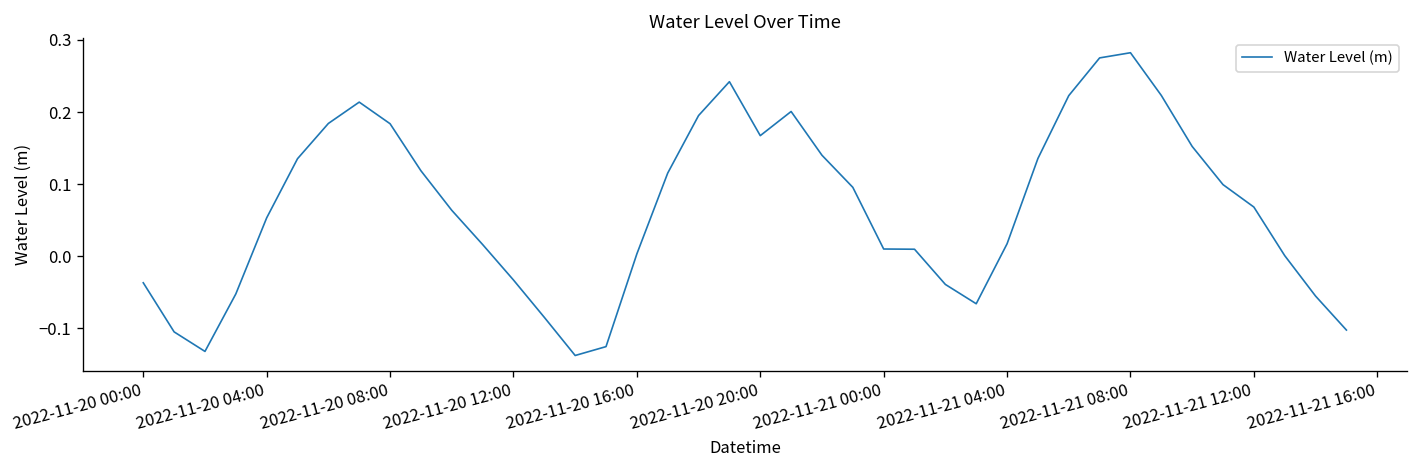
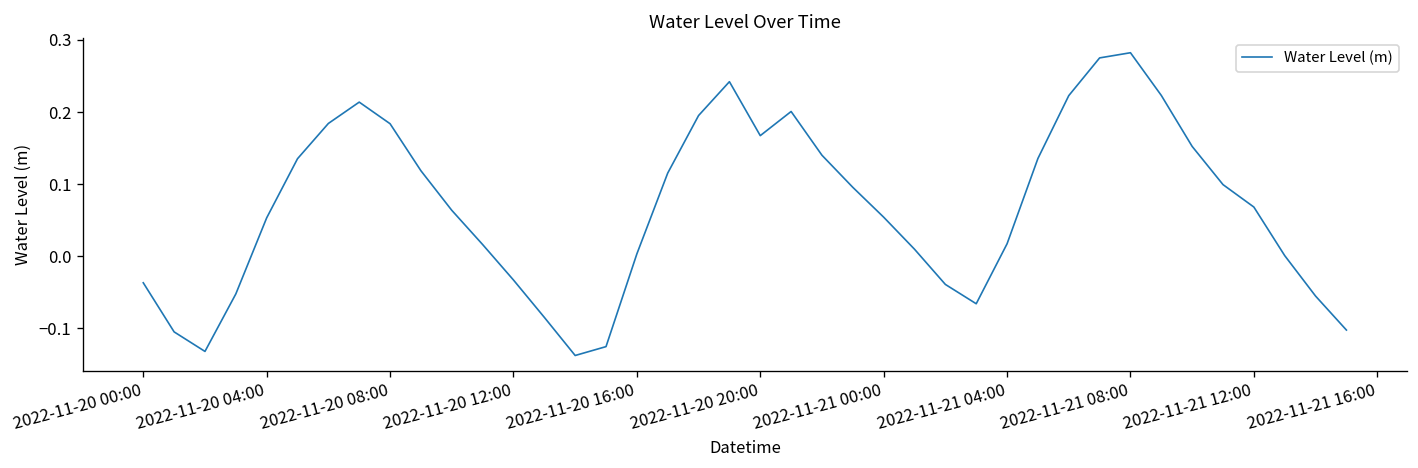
  {
    "2022-11-20 00:00": -0.04,
    "2022-11-20 04:00": 0.05,
    "2022-11-20 08:00": 0.18,
    "2022-11-20 12:00": -0.03,
    "2022-11-20 16:00": 0.00,
    "2022-11-20 20:00": 0.17,
-   "2022-11-21 00:00": 0.01,
+   "2022-11-21 00:00": 0.05,
    "2022-11-21 04:00": 0.02,
    "2022-11-21 08:00": 0.28,
    "2022-11-21 12:00": 0.07
  }
